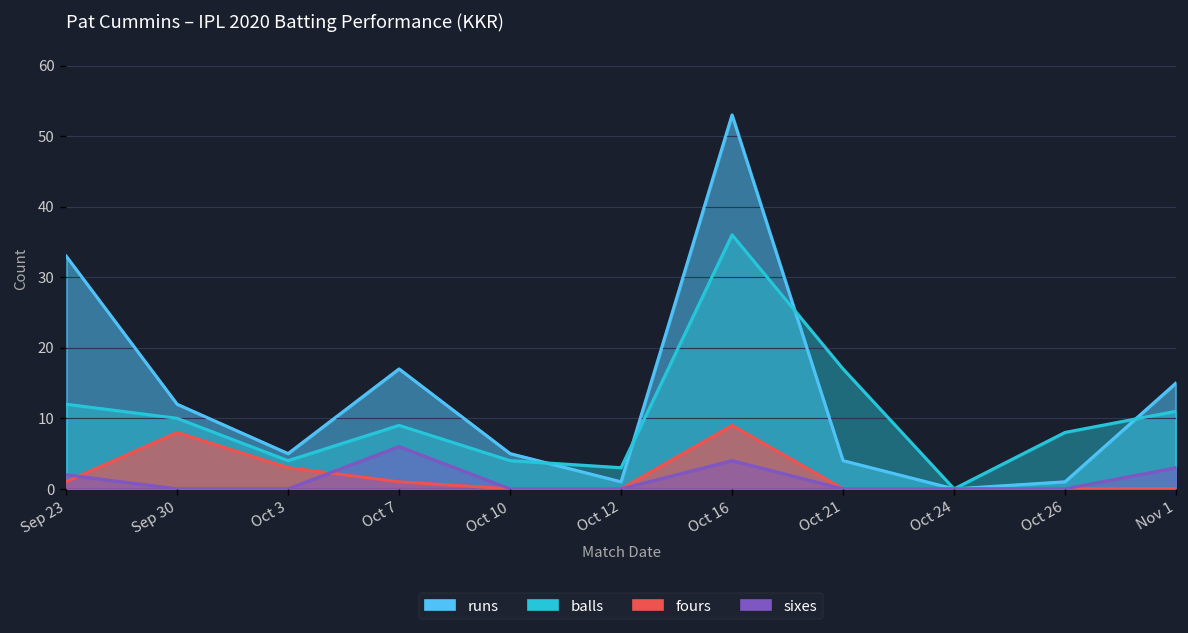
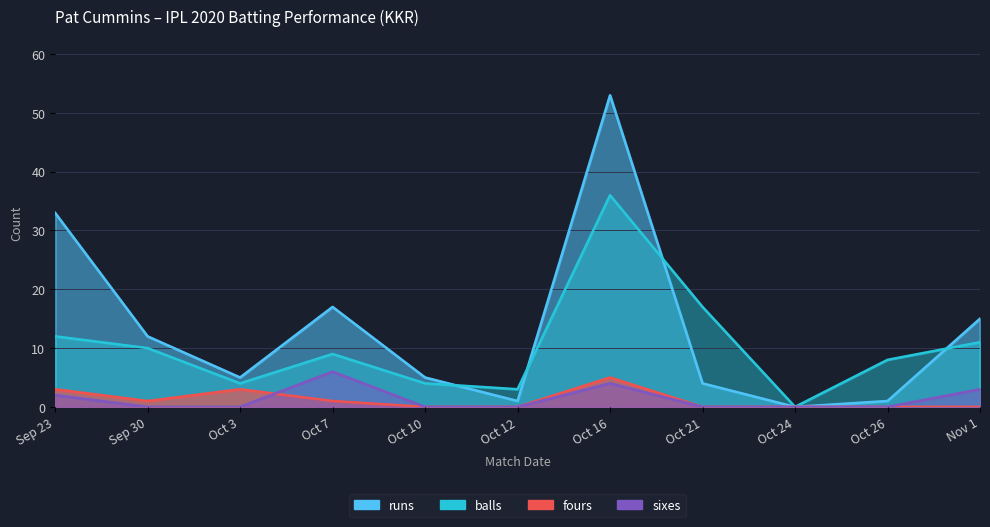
  {
    "fours": {
-     "Sep 23": 1,
-     "Sep 30": 8,
+     "Sep 23": 3,
+     "Sep 30": 1,
      "Oct 3": 3,
      "Oct 7": 1,
-     "Oct 16": 9,
+     "Oct 16": 5,
      "Nov 1": 0
    },
    "sixes": {
      "Sep 23": 2,
      "Sep 30": 0,
      "Oct 3": 0,
      "Oct 7": 6,
      "Oct 16": 4,
      "Nov 1": 3
    }
  }
